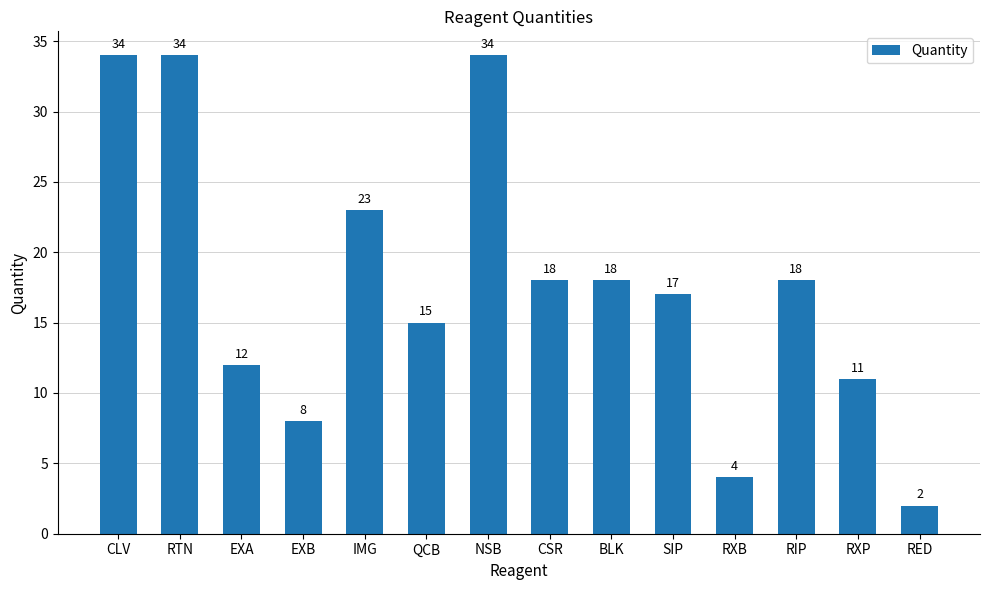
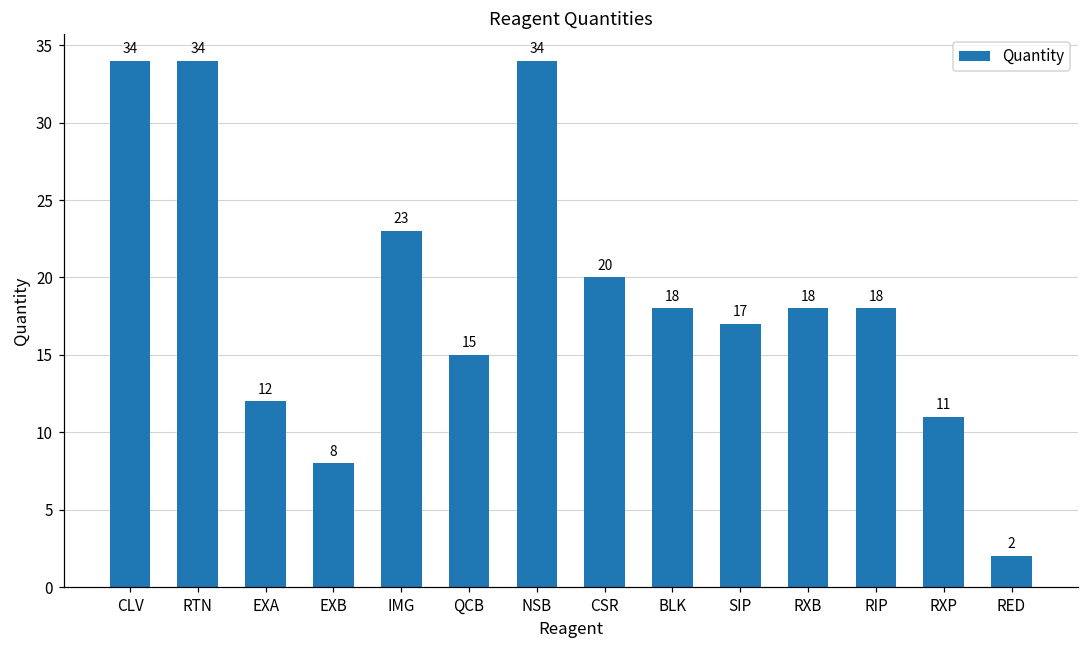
  {
    "CLV": 34,
    "RTN": 34,
    "EXA": 12,
    "EXB": 8,
    "IMG": 23,
    "QCB": 15,
    "NSB": 34,
-   "CSR": 18,
+   "CSR": 20,
    "BLK": 18,
    "SIP": 17,
-   "RXB": 4,
+   "RXB": 18,
    "RIP": 18,
    "RXP": 11,
    "RED": 2
  }
